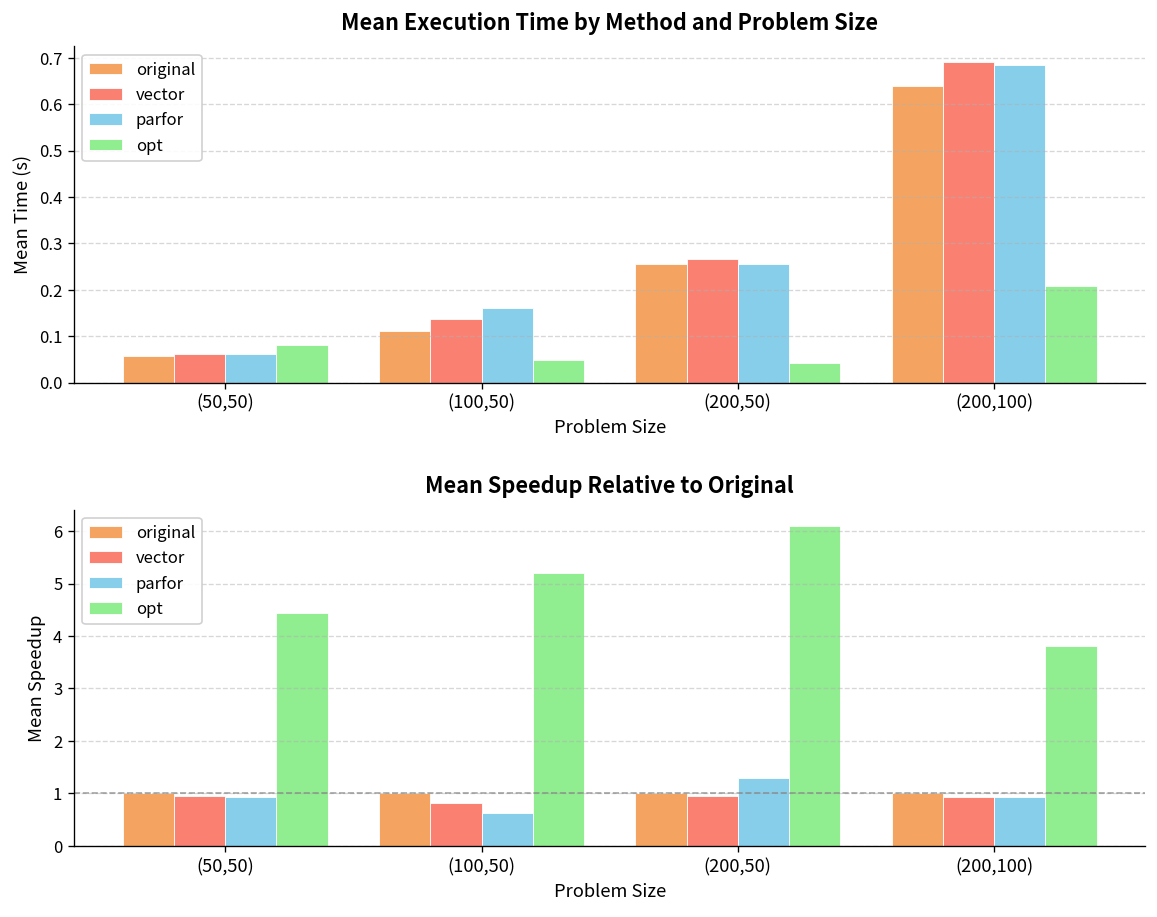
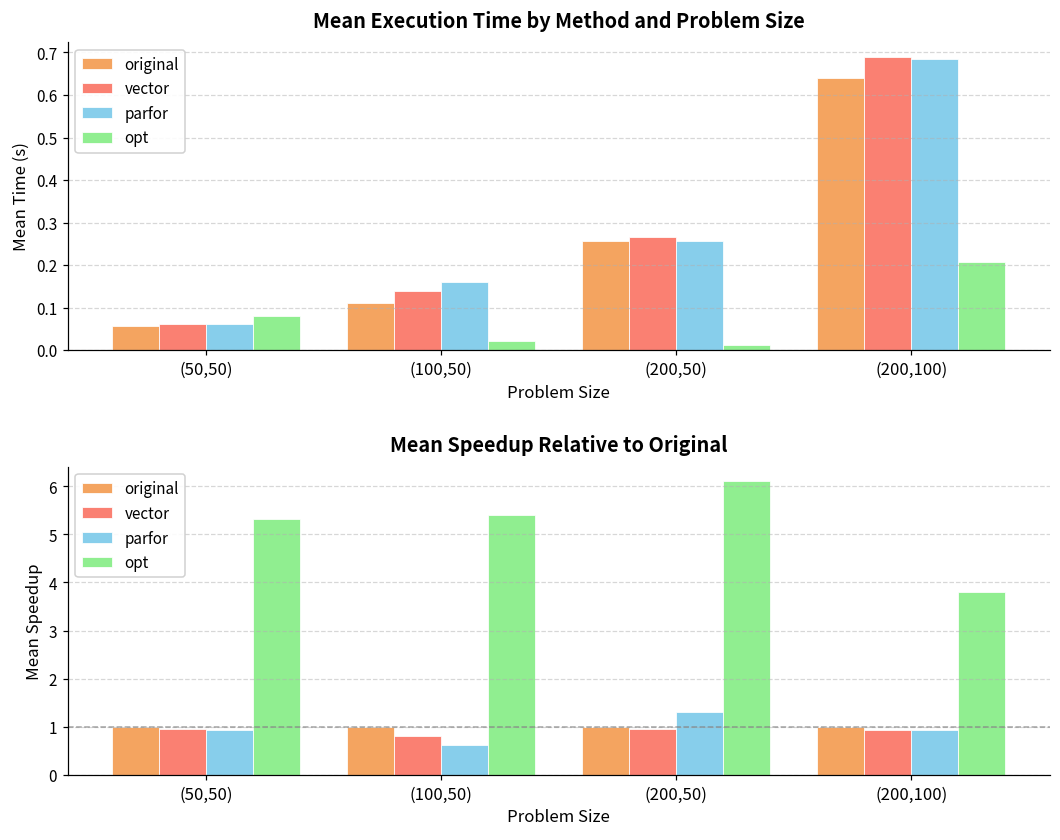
  {
    "Mean Execution Time by Method and Problem Size": {
      "parfor": {
        "(50,50)": 0.06,
        "(100,50)": 0.16,
        "(200,50)": 0.26,
        "(200,100)": 0.68
      },
      "opt": {
        "(50,50)": 0.08,
-       "(100,50)": 0.05,
-       "(200,50)": 0.04,
+       "(100,50)": 0.02,
+       "(200,50)": 0.01,
        "(200,100)": 0.21
      }
    },
    "Mean Speedup Relative to Original": {
      "parfor": {
        "(50,50)": 0.9,
        "(100,50)": 0.6,
        "(200,50)": 1.3,
        "(200,100)": 0.9
      },
      "opt": {
-       "(50,50)": 4.4,
-       "(100,50)": 5.2,
+       "(50,50)": 5.3,
+       "(100,50)": 5.4,
        "(200,50)": 6.1,
        "(200,100)": 3.8
      }
    }
  }
